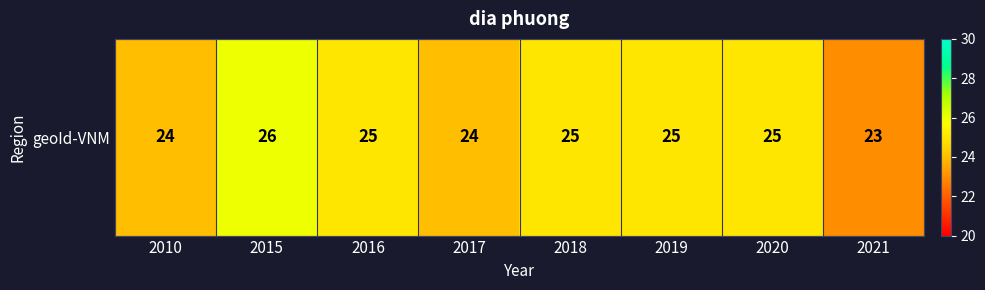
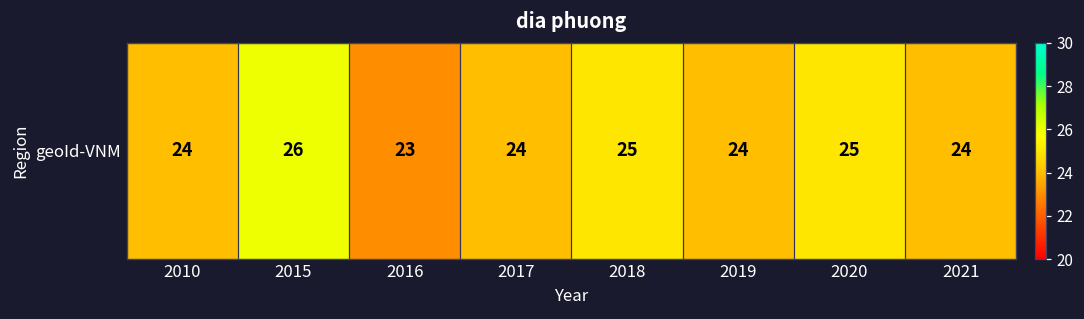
  {
    "geoId-VNM": {
      "2010": 24,
      "2015": 26,
-     "2016": 25,
+     "2016": 23,
      "2017": 24,
      "2018": 25,
-     "2019": 25,
+     "2019": 24,
      "2020": 25,
-     "2021": 23
+     "2021": 24
    }
  }
